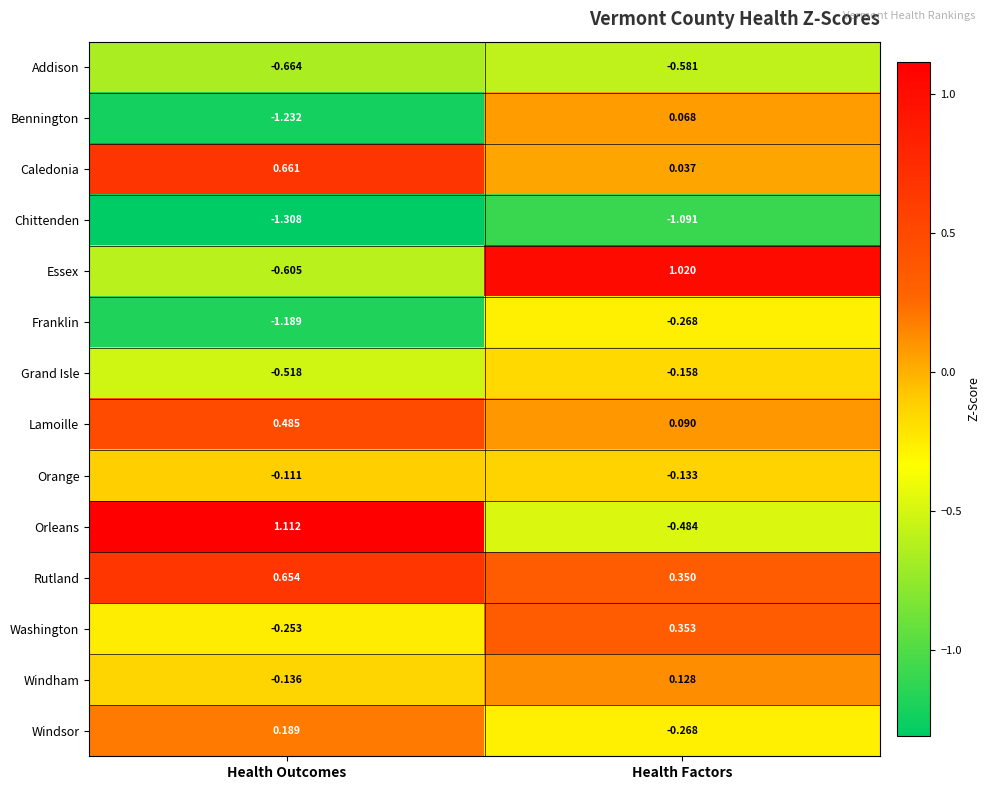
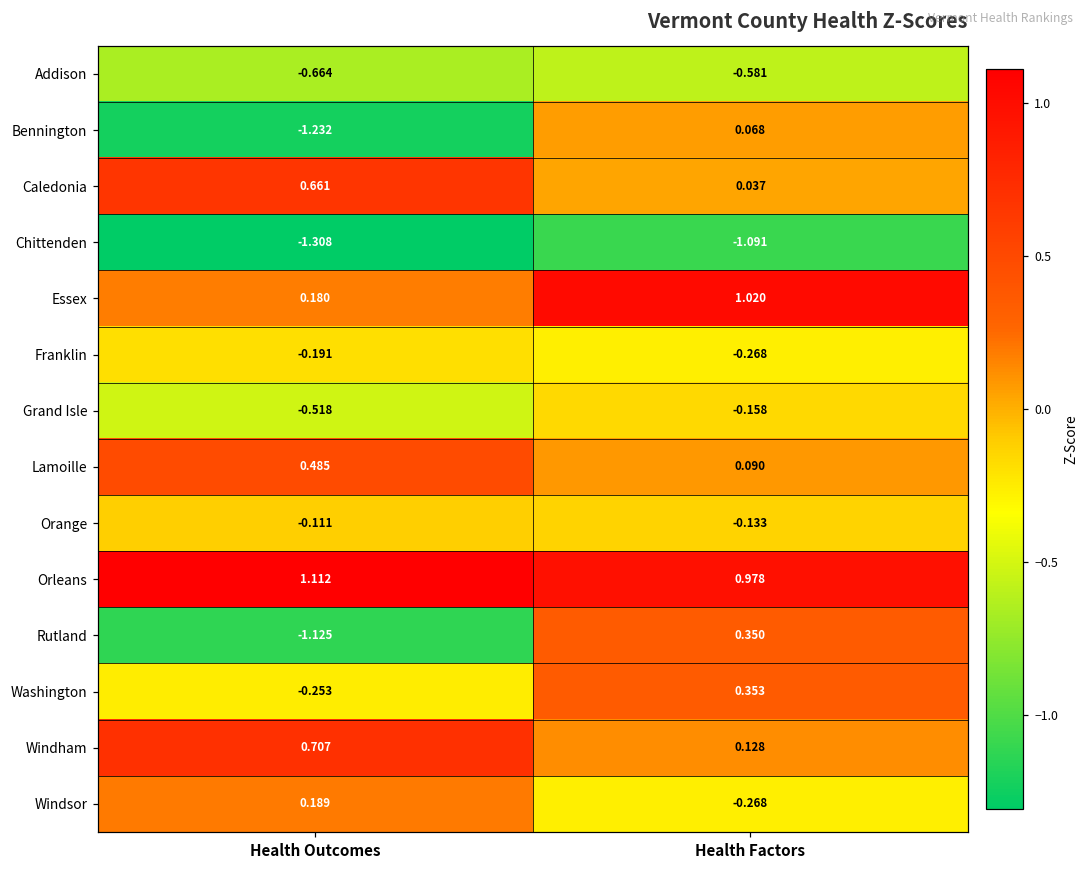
  {
    "Addison": {
      "Health Outcomes": -0.664,
      "Health Factors": -0.581
    },
    "Bennington": {
      "Health Outcomes": -1.232,
      "Health Factors": 0.068
    },
    "Caledonia": {
      "Health Outcomes": 0.661,
      "Health Factors": 0.037
    },
    "Chittenden": {
      "Health Outcomes": -1.308,
      "Health Factors": -1.091
    },
    "Essex": {
-     "Health Outcomes": -0.605,
+     "Health Outcomes": 0.180,
      "Health Factors": 1.020
    },
    "Franklin": {
-     "Health Outcomes": -1.189,
+     "Health Outcomes": -0.191,
      "Health Factors": -0.268
    },
    "Grand Isle": {
      "Health Outcomes": -0.518,
      "Health Factors": -0.158
    },
    "Lamoille": {
      "Health Outcomes": 0.485,
      "Health Factors": 0.090
    },
    "Orange": {
      "Health Outcomes": -0.111,
      "Health Factors": -0.133
    },
    "Orleans": {
      "Health Outcomes": 1.112,
-     "Health Factors": -0.484
+     "Health Factors": 0.978
    },
    "Rutland": {
-     "Health Outcomes": 0.654,
+     "Health Outcomes": -1.125,
      "Health Factors": 0.350
    },
    "Washington": {
      "Health Outcomes": -0.253,
      "Health Factors": 0.353
    },
    "Windham": {
-     "Health Outcomes": -0.136,
+     "Health Outcomes": 0.707,
      "Health Factors": 0.128
    },
    "Windsor": {
      "Health Outcomes": 0.189,
      "Health Factors": -0.268
    }
  }
